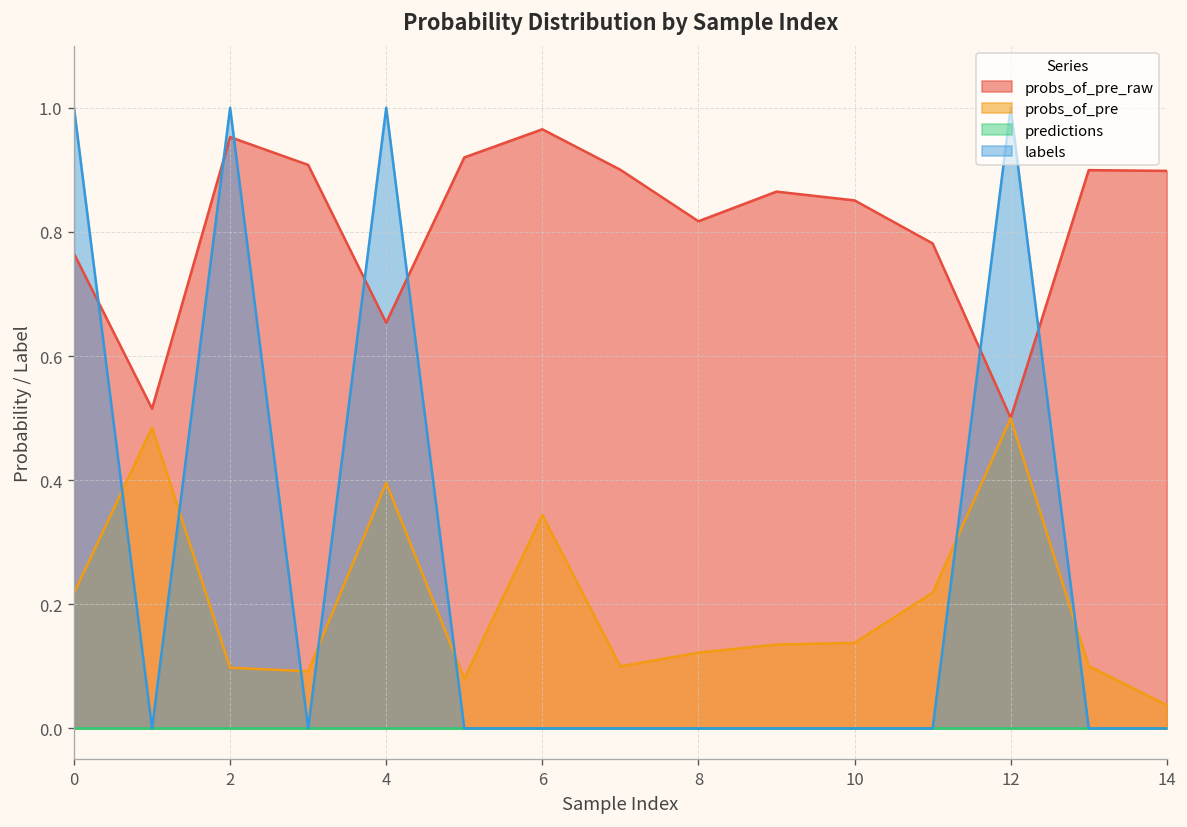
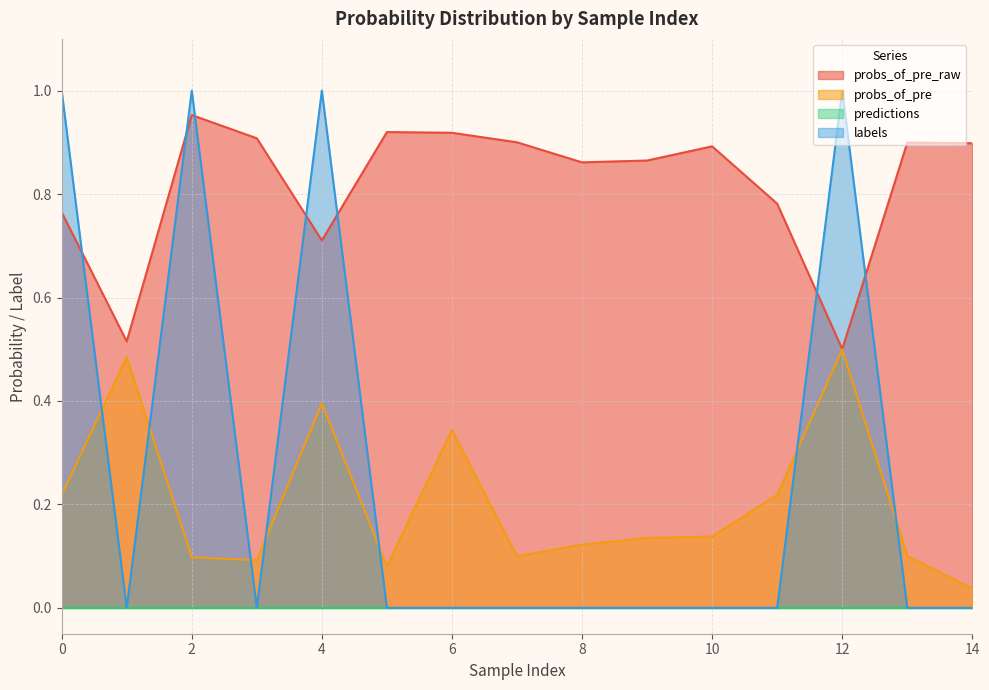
  {
    "probs_of_pre_raw": {
      "0": 0.76,
      "2": 0.95,
-     "4": 0.65,
-     "6": 0.97,
-     "8": 0.82,
-     "10": 0.85,
+     "4": 0.71,
+     "6": 0.92,
+     "8": 0.86,
+     "10": 0.89,
      "14": 0.90
    },
    "probs_of_pre": {
      "0": 0.22,
      "2": 0.10,
      "4": 0.40,
      "6": 0.34,
      "8": 0.12,
      "10": 0.14,
      "14": 0.04
    },
    "predictions": {
      "0": 0.00,
      "2": 0.00,
      "4": 0.00,
      "12": 0.00
    },
    "labels": {
      "0": 1.00,
      "2": 1.00,
      "4": 1.00
    }
  }
